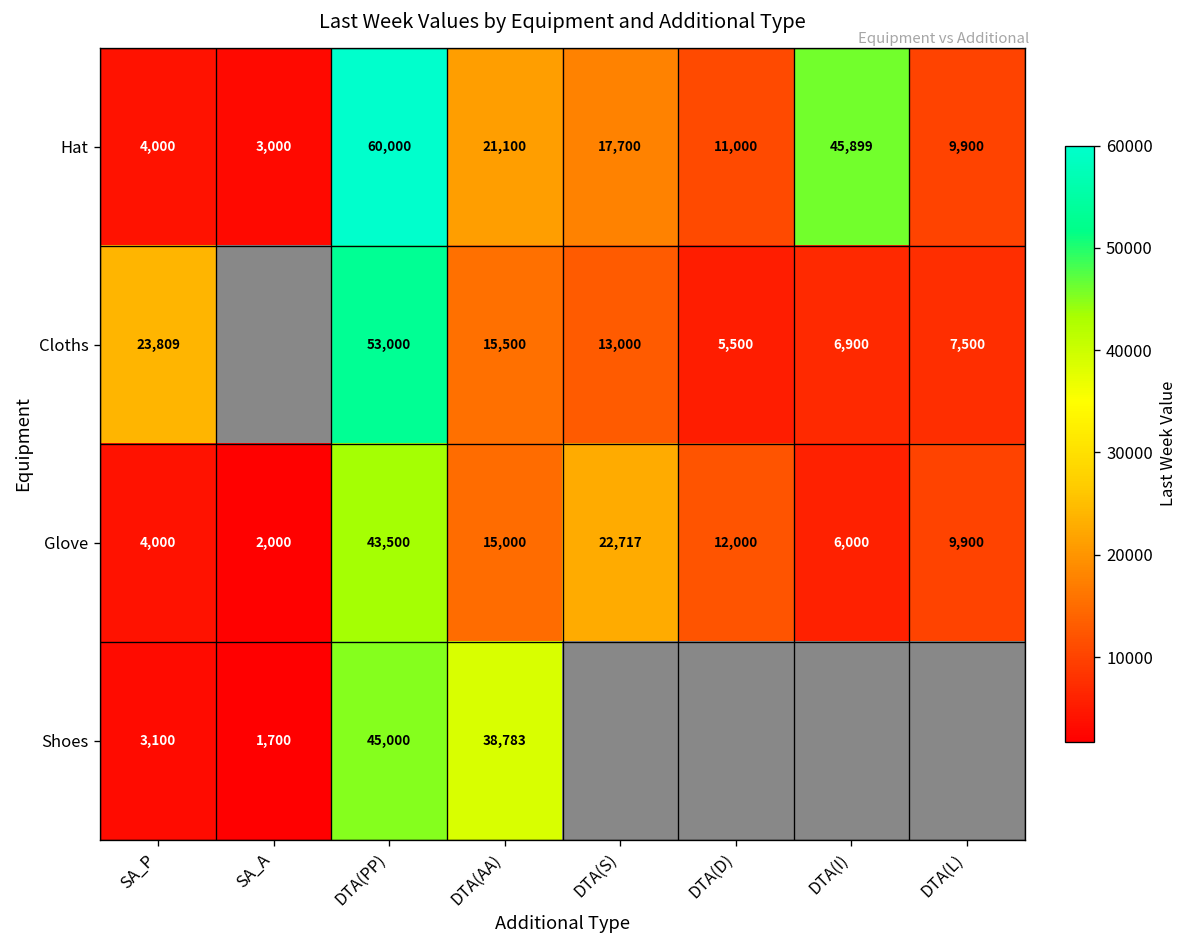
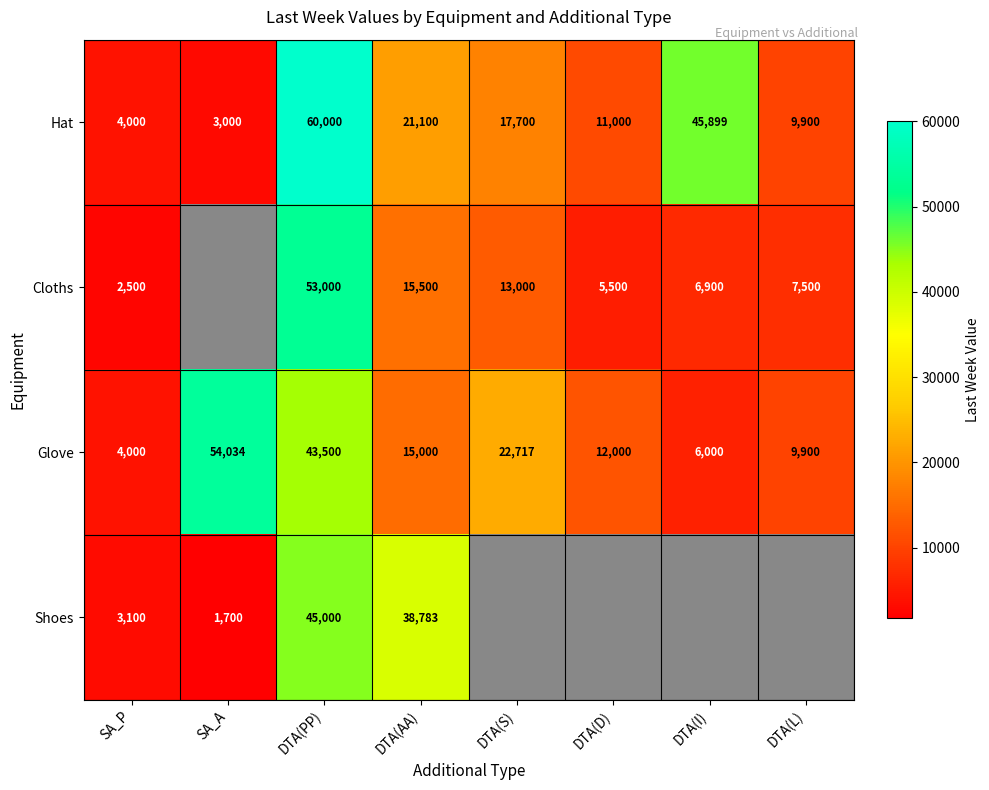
  {
    "Hat": {
      "SA_P": "4,000",
      "SA_A": "3,000",
      "DTA(PP)": "60,000",
      "DTA(AA)": "21,100",
      "DTA(S)": "17,700",
      "DTA(D)": "11,000",
      "DTA(I)": "45,899",
      "DTA(L)": "9,900"
    },
    "Cloths": {
-     "SA_P": "23,809",
+     "SA_P": "2,500",
      "DTA(PP)": "53,000",
      "DTA(AA)": "15,500",
      "DTA(S)": "13,000",
      "DTA(D)": "5,500",
      "DTA(I)": "6,900",
      "DTA(L)": "7,500"
    },
    "Glove": {
      "SA_P": "4,000",
-     "SA_A": "2,000",
+     "SA_A": "54,034",
      "DTA(PP)": "43,500",
      "DTA(AA)": "15,000",
      "DTA(S)": "22,717",
      "DTA(D)": "12,000",
      "DTA(I)": "6,000",
      "DTA(L)": "9,900"
    },
    "Shoes": {
      "SA_P": "3,100",
      "SA_A": "1,700",
      "DTA(PP)": "45,000",
      "DTA(AA)": "38,783"
    }
  }
